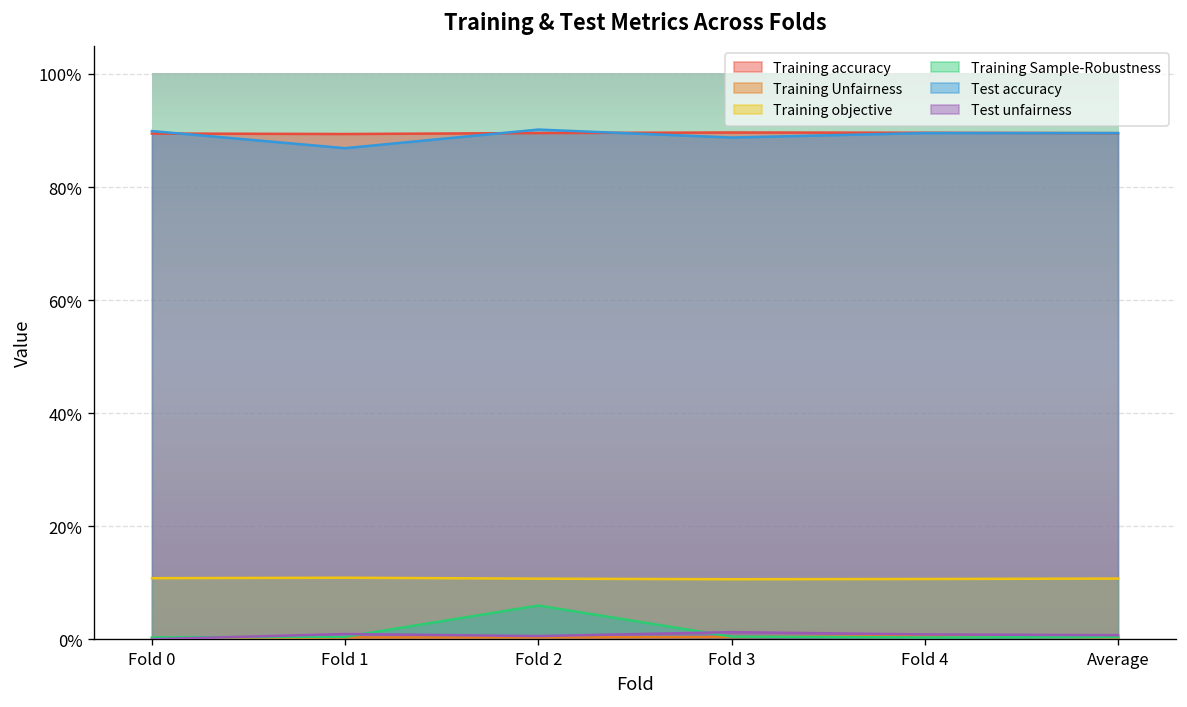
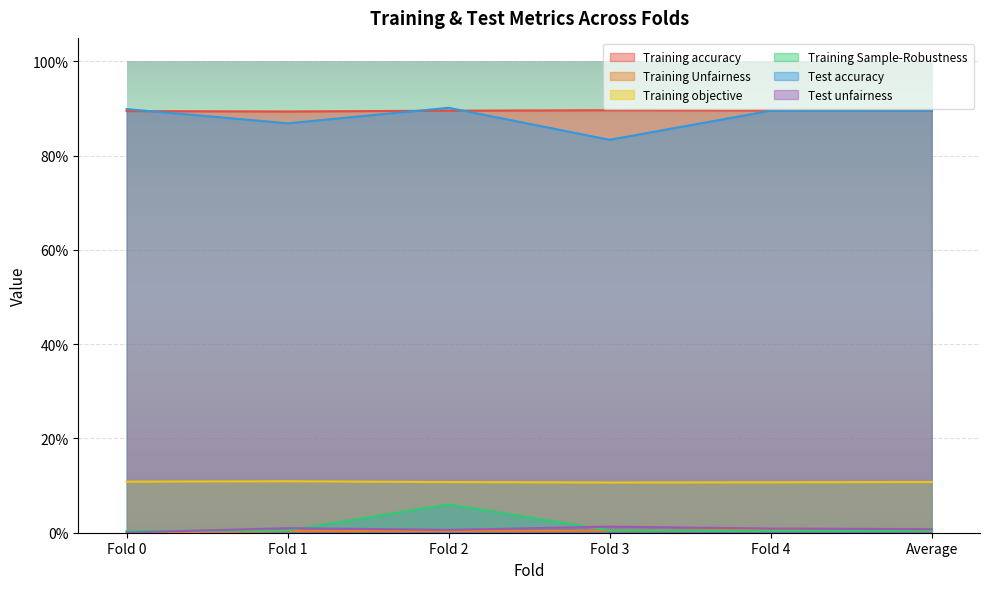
  {
    "Training Sample-Robustness": {
      "Fold 2": "6%"
    },
    "Test accuracy": {
      "Fold 1": "87%",
      "Fold 2": "90%",
-     "Fold 3": "89%"
+     "Fold 3": "83%"
    },
    "Test unfairness": {
      "Fold 3": "1%"
    }
  }
